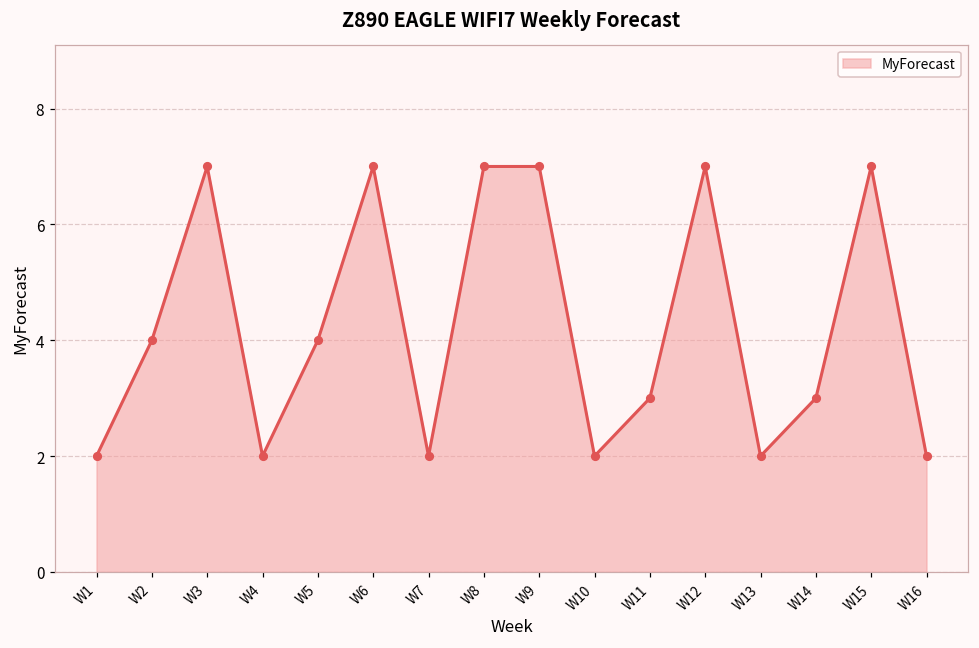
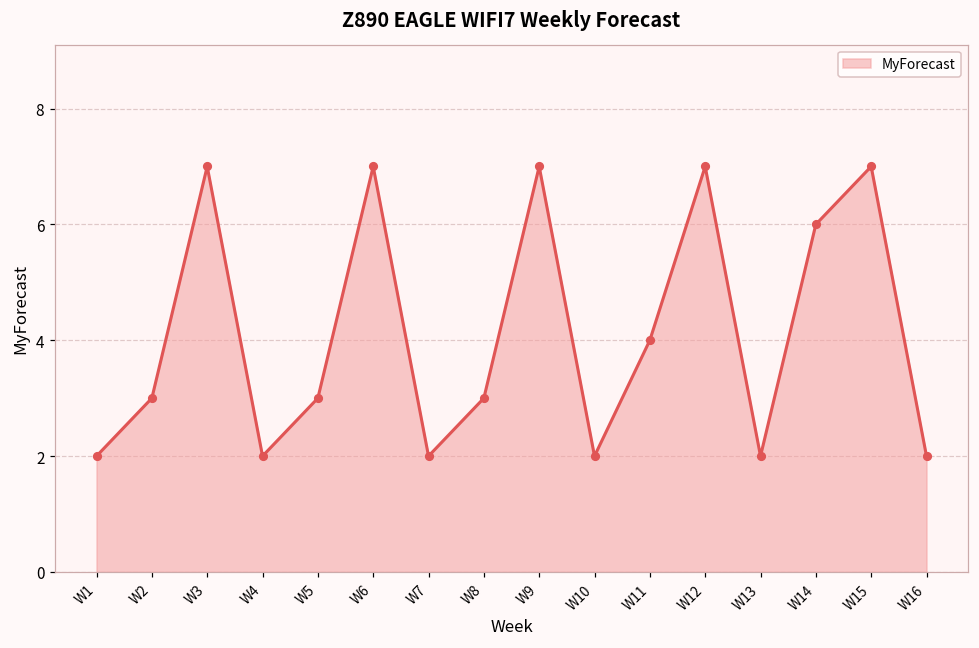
  {
    "W1": 2,
-   "W2": 4,
+   "W2": 3,
    "W3": 7,
    "W4": 2,
-   "W5": 4,
+   "W5": 3,
    "W6": 7,
    "W7": 2,
-   "W8": 7,
+   "W8": 3,
    "W9": 7,
    "W10": 2,
-   "W11": 3,
+   "W11": 4,
    "W12": 7,
    "W13": 2,
-   "W14": 3,
+   "W14": 6,
    "W15": 7,
    "W16": 2
  }
